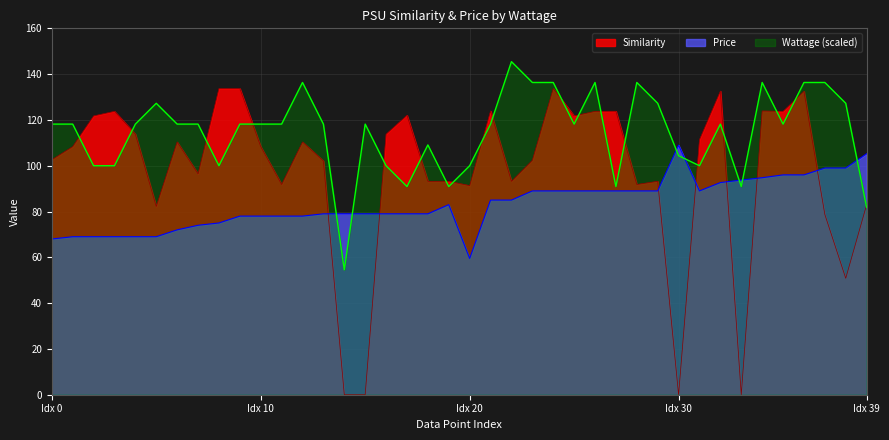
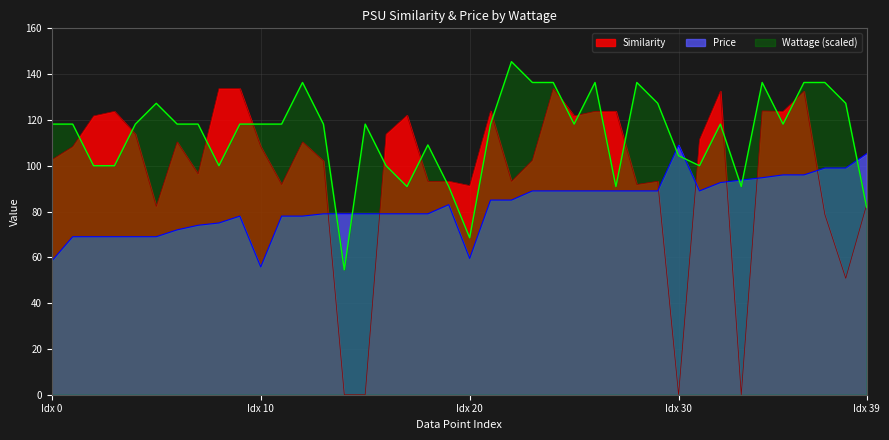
  {
    "Similarity": {
      "Idx 0": 103,
      "Idx 10": 108,
      "Idx 20": 91,
      "Idx 30": 0,
      "Idx 39": 83
    },
    "Price": {
-     "Idx 0": 68,
-     "Idx 10": 78,
+     "Idx 0": 58,
+     "Idx 10": 56,
      "Idx 20": 60,
      "Idx 30": 109,
      "Idx 39": 105
    },
    "Wattage (scaled)": {
      "Idx 0": 118,
      "Idx 10": 118,
-     "Idx 20": 100,
+     "Idx 20": 69,
      "Idx 30": 104,
      "Idx 39": 82
    }
  }
